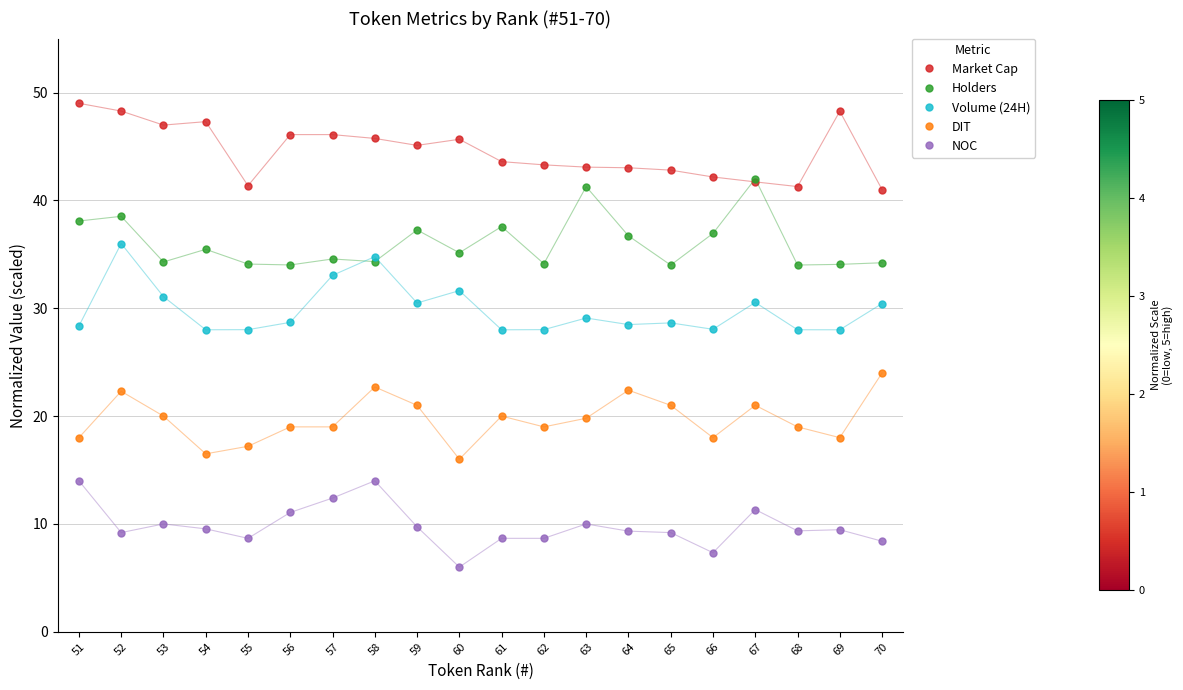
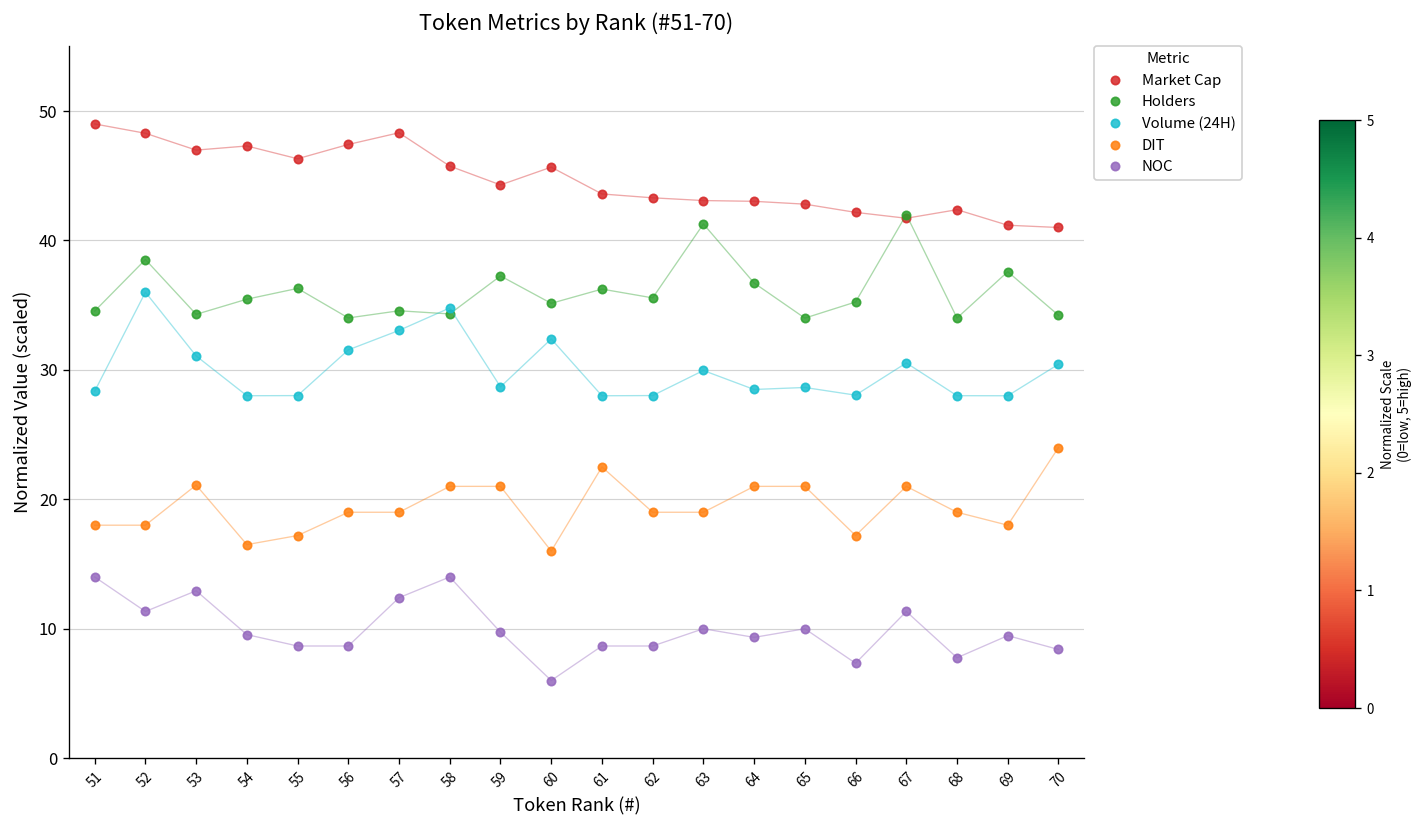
  {
    "Market Cap": {
      "51": 49.0,
      "52": 48.3,
      "53": 47.0,
      "54": 47.3,
-     "55": 41.4,
-     "56": 46.1,
-     "57": 46.1,
+     "55": 46.3,
+     "56": 47.4,
+     "57": 48.3,
      "58": 45.7,
-     "59": 45.1,
+     "59": 44.3,
      "60": 45.7,
      "61": 43.6,
      "62": 43.3,
      "63": 43.1,
      "64": 43.0,
      "65": 42.8,
      "66": 42.2,
      "67": 41.7,
-     "68": 41.3,
-     "69": 48.3,
+     "68": 42.4,
+     "69": 41.2,
      "70": 41.0
    },
    "Holders": {
-     "51": 38.1,
+     "51": 34.5,
      "52": 38.5,
      "53": 34.3,
      "54": 35.5,
-     "55": 34.1,
+     "55": 36.3,
      "56": 34.0,
      "57": 34.6,
      "58": 34.3,
      "59": 37.3,
      "60": 35.1,
-     "61": 37.6,
-     "62": 34.1,
+     "61": 36.2,
+     "62": 35.6,
      "63": 41.3,
      "64": 36.7,
      "65": 34.0,
-     "66": 36.9,
+     "66": 35.2,
      "67": 42.0,
      "68": 34.0,
-     "69": 34.1,
+     "69": 37.6,
      "70": 34.2
    },
    "Volume (24H)": {
      "51": 28.4,
      "52": 36.0,
      "53": 31.1,
      "54": 28.0,
      "55": 28.0,
-     "56": 28.7,
+     "56": 31.5,
      "57": 33.1,
      "58": 34.8,
-     "59": 30.5,
-     "60": 31.6,
+     "59": 28.7,
+     "60": 32.4,
      "61": 28.0,
      "62": 28.0,
-     "63": 29.1,
+     "63": 30.0,
      "64": 28.5,
      "65": 28.6,
      "66": 28.0,
      "67": 30.5,
      "68": 28.0,
      "69": 28.0,
      "70": 30.4
    },
    "DIT": {
      "51": 18.0,
-     "52": 22.3,
-     "53": 20.0,
+     "52": 18.0,
+     "53": 21.1,
      "54": 16.5,
      "55": 17.2,
      "56": 19.0,
      "57": 19.0,
-     "58": 22.7,
+     "58": 21.0,
      "59": 21.0,
      "60": 16.0,
-     "61": 20.0,
+     "61": 22.5,
      "62": 19.0,
-     "63": 19.8,
-     "64": 22.4,
+     "63": 19.0,
+     "64": 21.0,
      "65": 21.0,
-     "66": 18.0,
+     "66": 17.2,
      "67": 21.0,
      "68": 19.0,
      "69": 18.0,
      "70": 24.0
    },
    "NOC": {
      "51": 14.0,
-     "52": 9.2,
-     "53": 10.0,
+     "52": 11.3,
+     "53": 12.9,
      "54": 9.5,
      "55": 8.7,
-     "56": 11.1,
+     "56": 8.7,
      "57": 12.4,
      "58": 14.0,
      "59": 9.7,
      "60": 6.0,
      "61": 8.7,
      "62": 8.7,
      "63": 10.0,
      "64": 9.3,
-     "65": 9.2,
+     "65": 10.0,
      "66": 7.3,
      "67": 11.3,
-     "68": 9.4,
+     "68": 7.8,
      "69": 9.5,
      "70": 8.4
    }
  }
